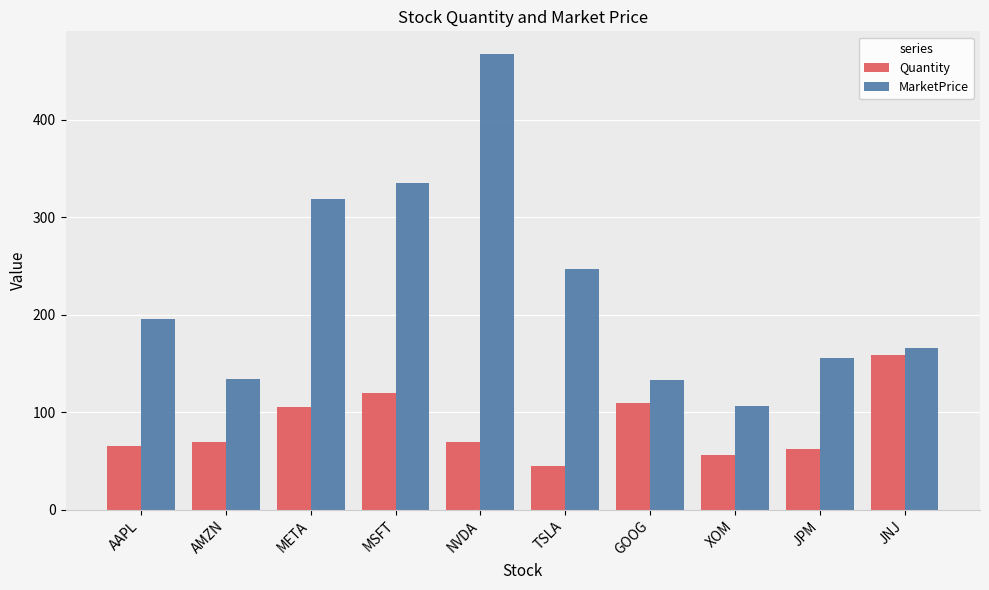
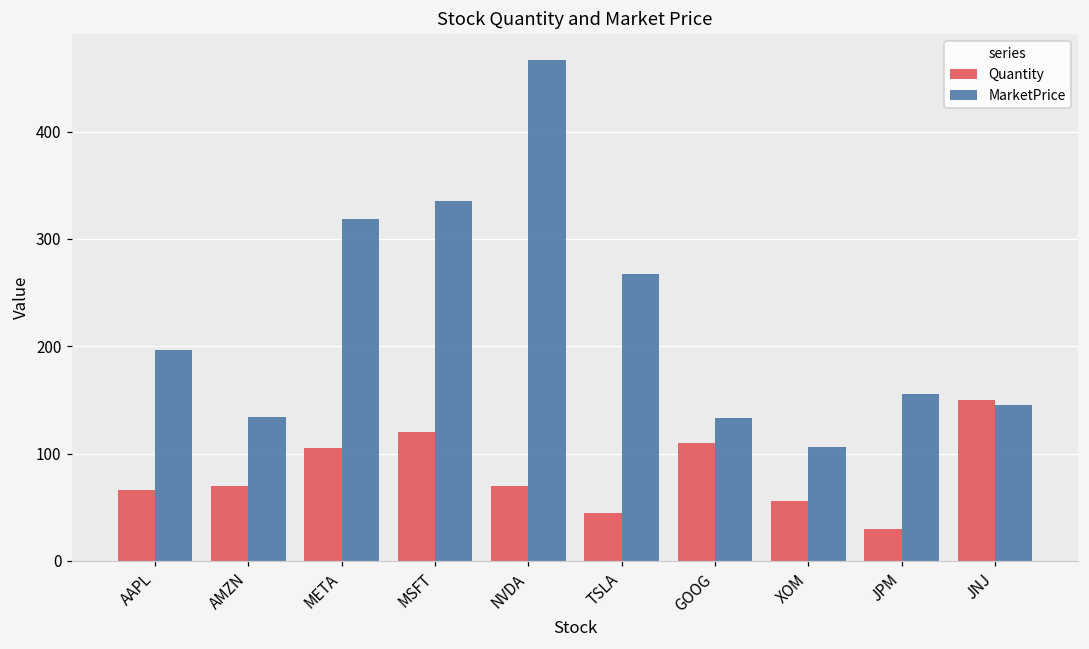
  {
    "Quantity": {
      "AAPL": 70,
      "AMZN": 70,
      "META": 110,
      "MSFT": 120,
      "NVDA": 70,
      "TSLA": 50,
      "GOOG": 110,
      "XOM": 60,
-     "JPM": 60,
-     "JNJ": 160
+     "JPM": 30,
+     "JNJ": 150
    },
    "MarketPrice": {
      "AAPL": 200,
      "AMZN": 130,
      "META": 320,
      "MSFT": 340,
      "NVDA": 470,
-     "TSLA": 250,
+     "TSLA": 270,
      "GOOG": 130,
      "XOM": 110,
      "JPM": 160,
-     "JNJ": 170
+     "JNJ": 150
    }
  }
